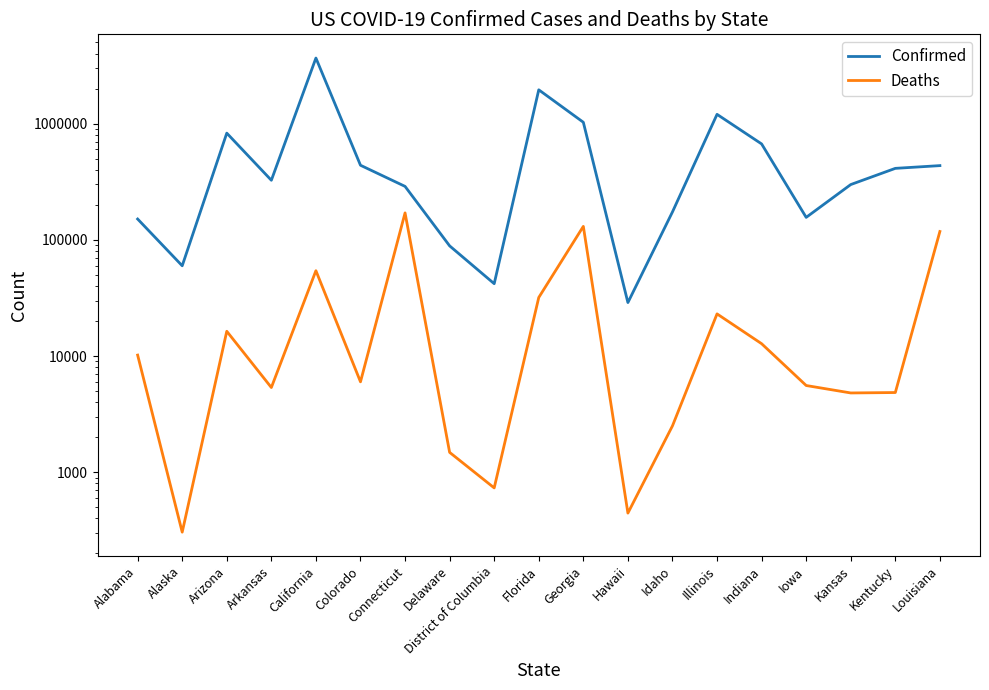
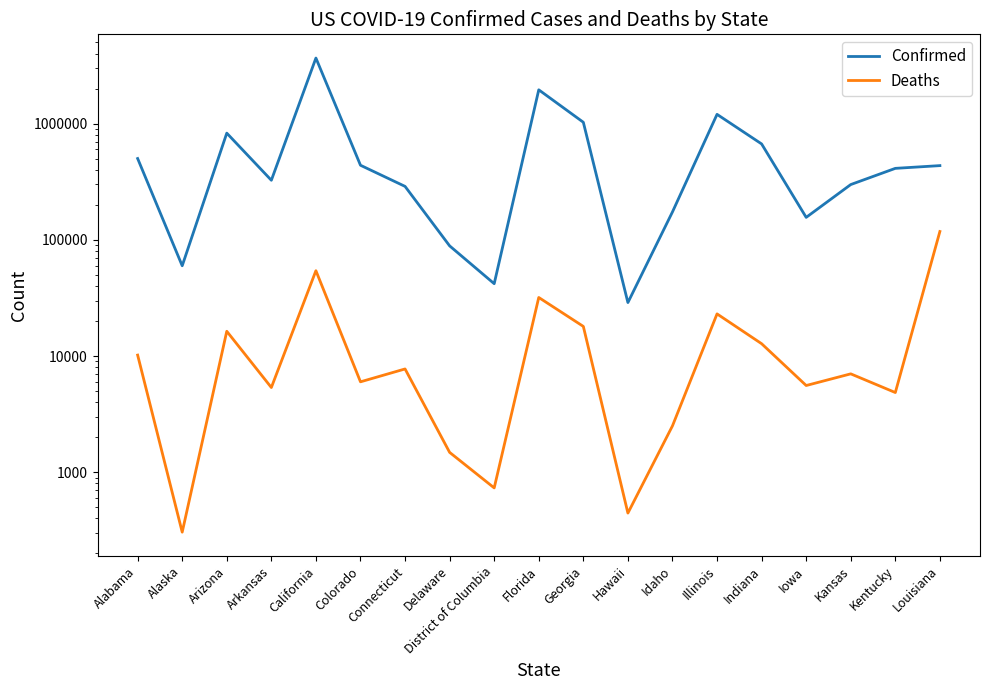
  {
    "Confirmed": {
-     "Alabama": 150000,
+     "Alabama": 500000,
      "Alaska": 60000,
      "Arizona": 800000,
      "Arkansas": 330000,
      "California": 3700000,
      "Colorado": 440000,
      "Connecticut": 290000,
      "Delaware": 90000,
      "District of Columbia": 42000,
      "Florida": 2000000,
      "Georgia": 1000000,
      "Hawaii": 29000,
      "Idaho": 170000,
      "Illinois": 1200000,
      "Indiana": 700000,
      "Iowa": 160000,
      "Kansas": 300000,
      "Kentucky": 410000,
      "Louisiana": 430000
    },
    "Deaths": {
      "Alabama": 10000,
      "Alaska": 310,
      "Arizona": 16000,
      "Arkansas": 5000,
      "California": 50000,
      "Colorado": 6000,
-     "Connecticut": 170000,
+     "Connecticut": 8000,
      "Delaware": 1500,
      "District of Columbia": 700,
      "Florida": 32000,
-     "Georgia": 130000,
+     "Georgia": 18000,
      "Hawaii": 450,
      "Idaho": 2500,
      "Illinois": 23000,
      "Indiana": 13000,
      "Iowa": 6000,
-     "Kansas": 4800,
+     "Kansas": 7000,
      "Kentucky": 4900,
      "Louisiana": 120000
    }
  }
